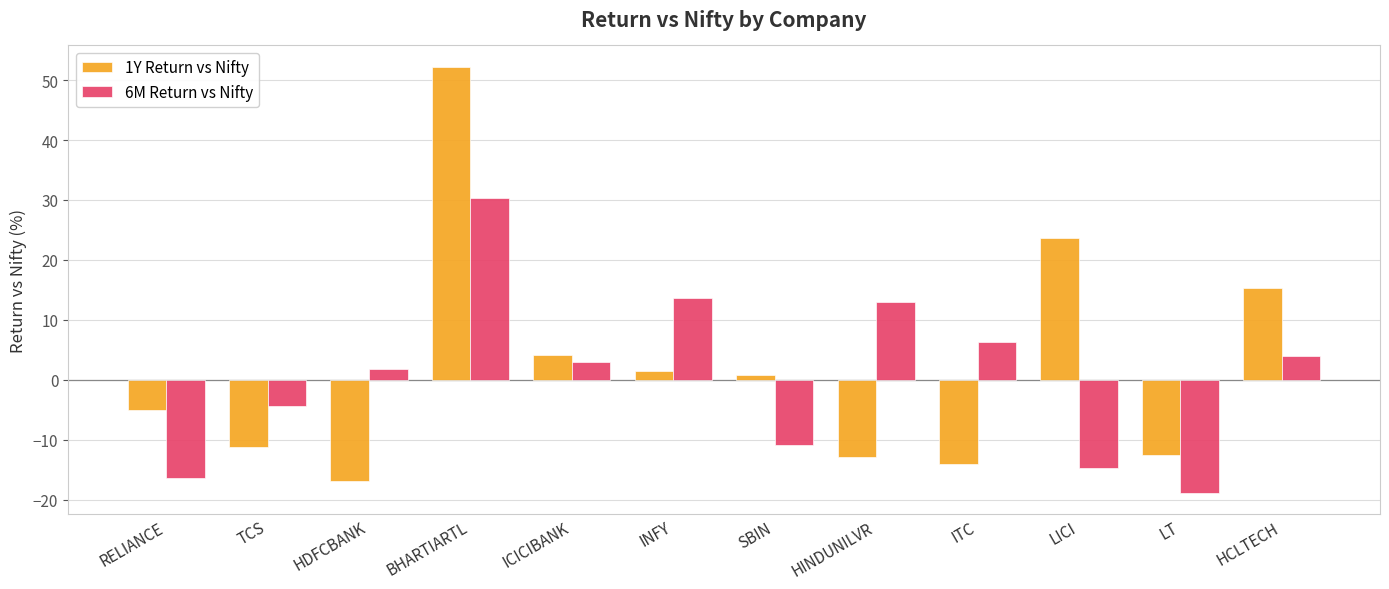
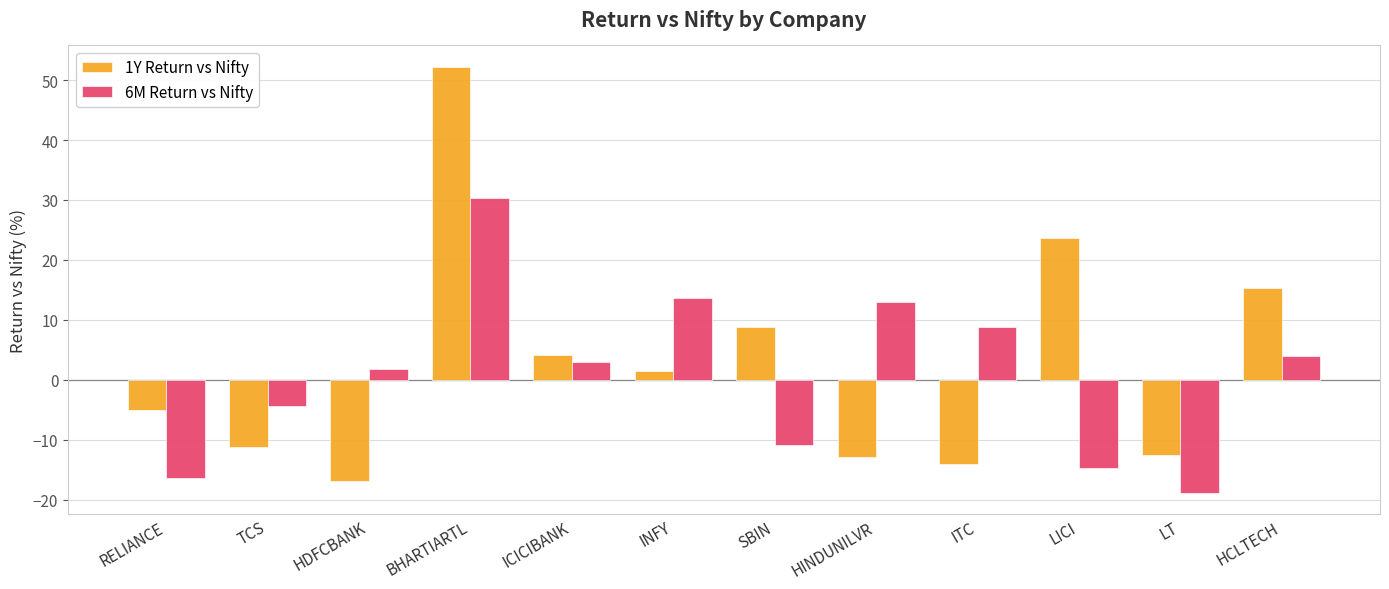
  {
    "1Y Return vs Nifty": {
      "RELIANCE": -5,
      "TCS": -11,
      "HDFCBANK": -17,
      "BHARTIARTL": 52,
      "ICICIBANK": 4,
      "INFY": 1,
-     "SBIN": 1,
+     "SBIN": 9,
      "HINDUNILVR": -13,
      "ITC": -14,
      "LICI": 24,
      "LT": -12,
      "HCLTECH": 15
    },
    "6M Return vs Nifty": {
      "RELIANCE": -16,
      "TCS": -4,
      "HDFCBANK": 2,
      "BHARTIARTL": 30,
      "ICICIBANK": 3,
      "INFY": 14,
      "SBIN": -11,
      "HINDUNILVR": 13,
-     "ITC": 6,
+     "ITC": 9,
      "LICI": -15,
      "LT": -19,
      "HCLTECH": 4
    }
  }
